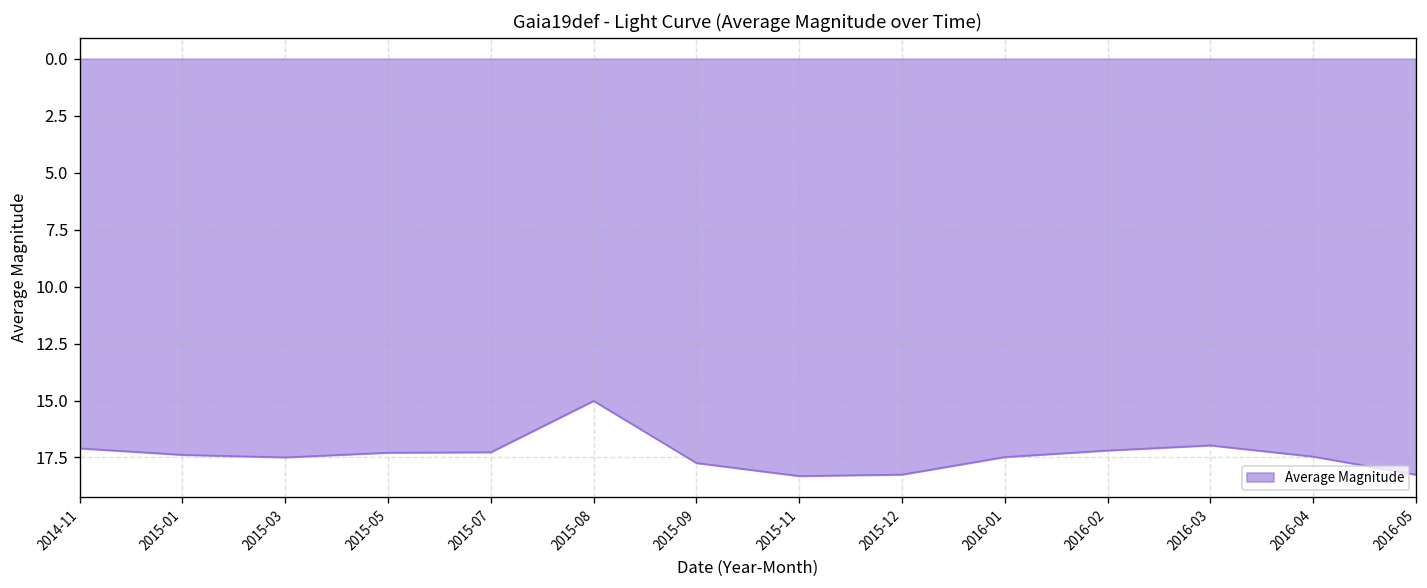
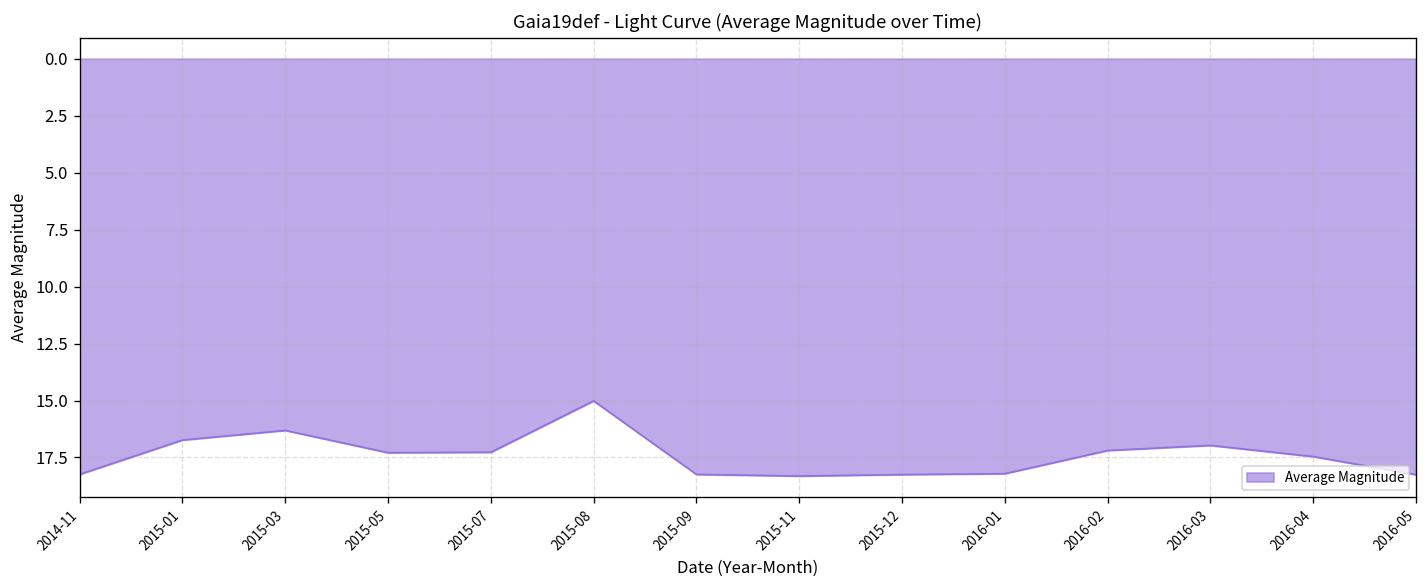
  {
-   "2014-11": 17.1,
-   "2015-01": 17.4,
-   "2015-03": 17.5,
+   "2014-11": 18.2,
+   "2015-01": 16.7,
+   "2015-03": 16.3,
    "2015-05": 17.3,
    "2015-07": 17.3,
    "2015-08": 15.0,
-   "2015-09": 17.7,
+   "2015-09": 18.2,
    "2015-11": 18.3,
    "2015-12": 18.3,
-   "2016-01": 17.5,
+   "2016-01": 18.2,
    "2016-02": 17.2,
    "2016-03": 17.0,
    "2016-04": 17.5,
    "2016-05": 18.3
  }
